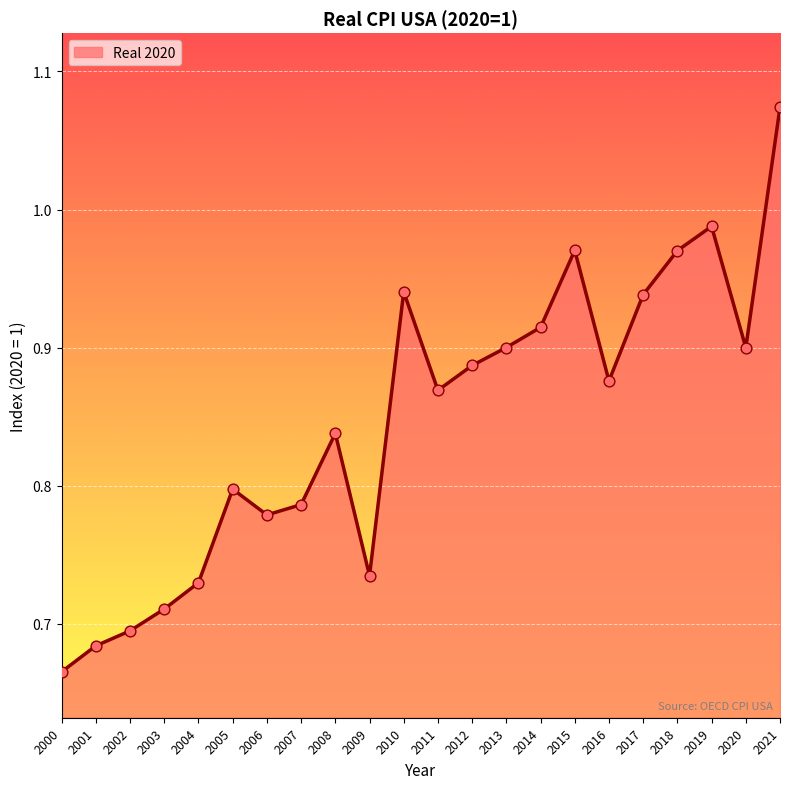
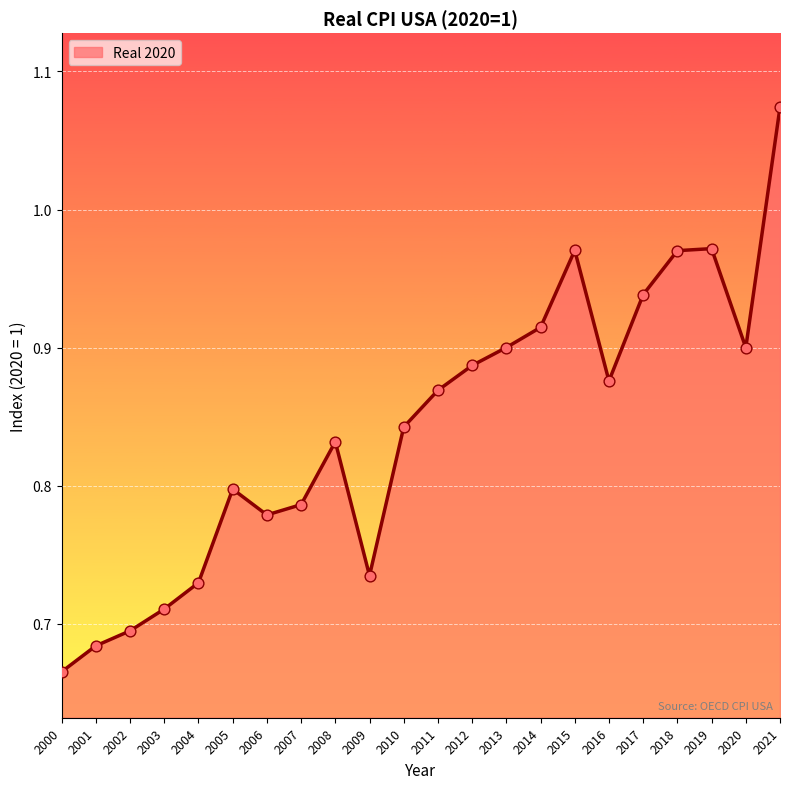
  {
    "2000": 0.665,
    "2001": 0.684,
    "2002": 0.695,
    "2003": 0.711,
    "2004": 0.730,
    "2005": 0.798,
    "2006": 0.779,
    "2007": 0.786,
-   "2008": 0.838,
+   "2008": 0.832,
    "2009": 0.735,
-   "2010": 0.940,
+   "2010": 0.843,
    "2011": 0.869,
    "2012": 0.887,
    "2013": 0.900,
    "2014": 0.915,
    "2015": 0.970,
    "2016": 0.876,
    "2017": 0.938,
    "2018": 0.970,
-   "2019": 0.988,
+   "2019": 0.972,
    "2020": 0.900,
    "2021": 1.074
  }
